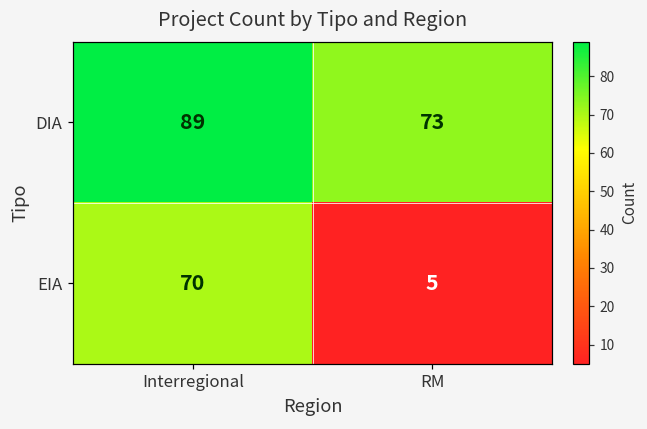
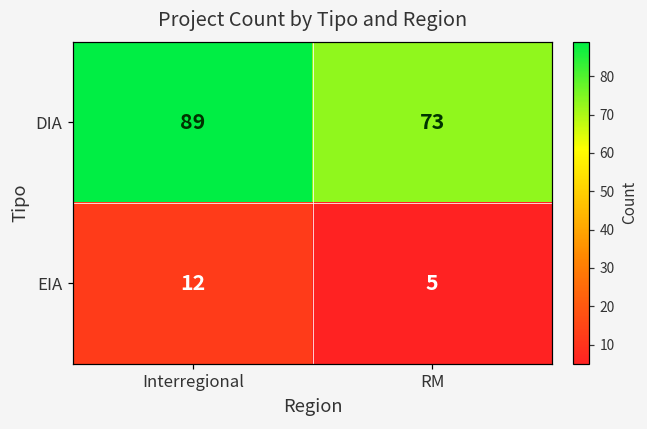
  {
    "DIA": {
      "Interregional": 89,
      "RM": 73
    },
    "EIA": {
-     "Interregional": 70,
+     "Interregional": 12,
      "RM": 5
    }
  }
